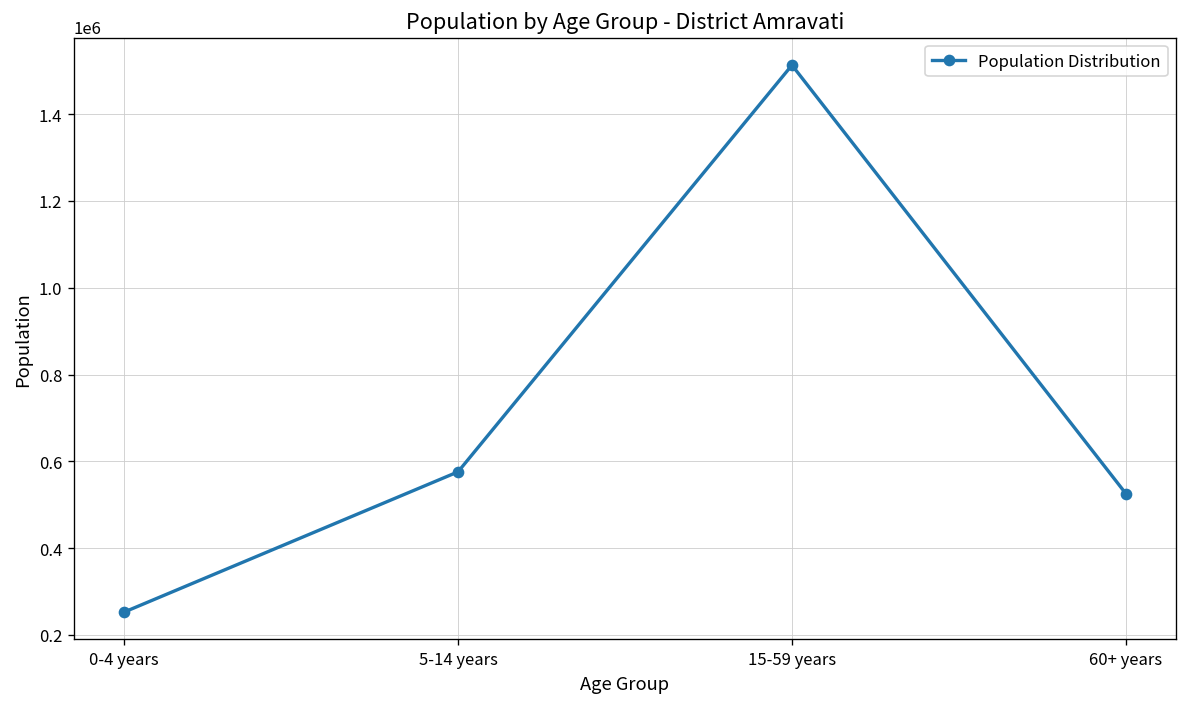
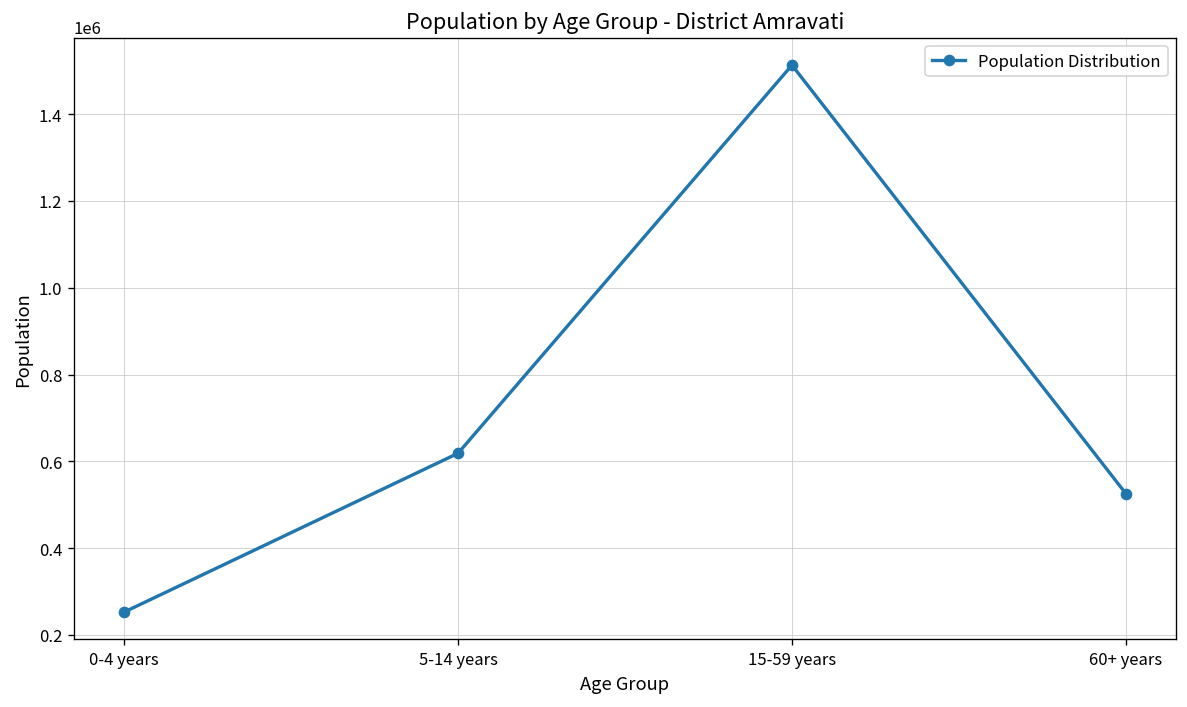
  {
    "0-4 years": 250000,
-   "5-14 years": 580000,
+   "5-14 years": 620000,
    "15-59 years": 1510000,
    "60+ years": 530000
  }
